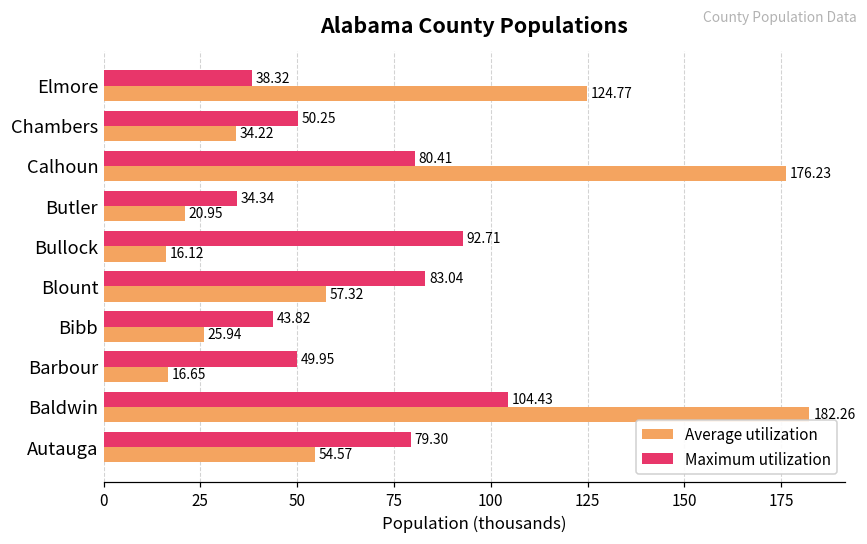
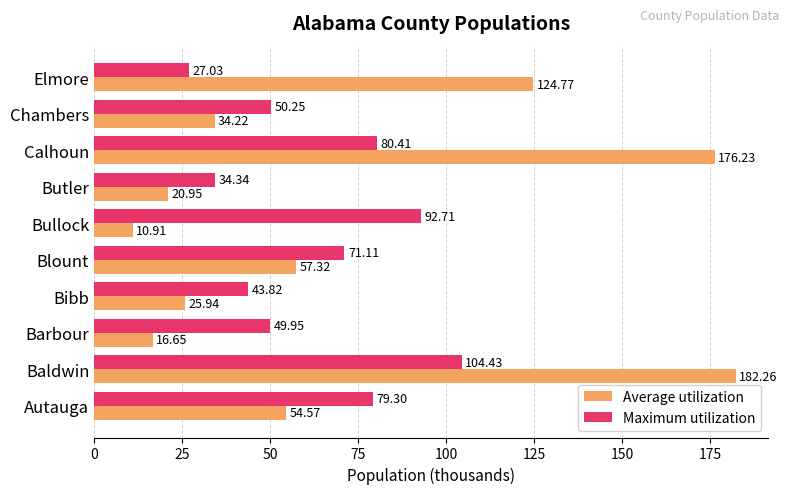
  {
    "Average utilization": {
      "Elmore": 124.77,
      "Chambers": 34.22,
      "Calhoun": 176.23,
      "Butler": 20.95,
-     "Bullock": 16.12,
+     "Bullock": 10.91,
      "Blount": 57.32,
      "Bibb": 25.94,
      "Barbour": 16.65,
      "Baldwin": 182.26,
      "Autauga": 54.57
    },
    "Maximum utilization": {
-     "Elmore": 38.32,
+     "Elmore": 27.03,
      "Chambers": 50.25,
      "Calhoun": 80.41,
      "Butler": 34.34,
      "Bullock": 92.71,
-     "Blount": 83.04,
+     "Blount": 71.11,
      "Bibb": 43.82,
      "Barbour": 49.95,
      "Baldwin": 104.43,
      "Autauga": 79.30
    }
  }
